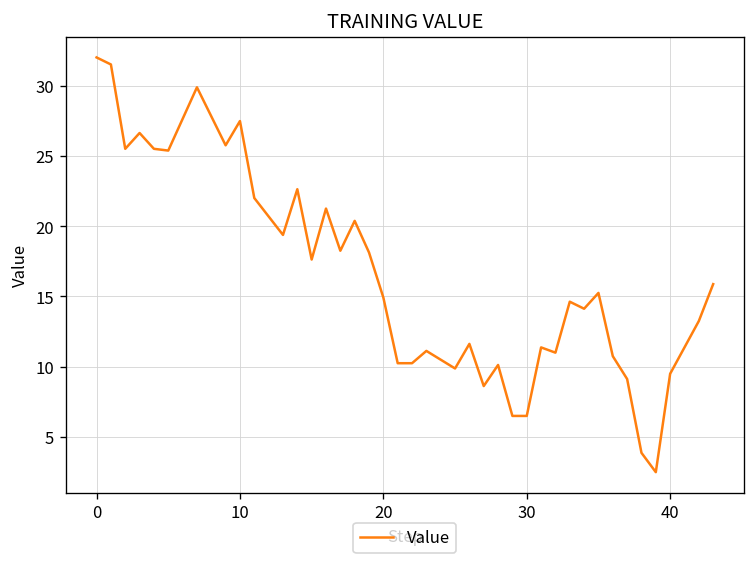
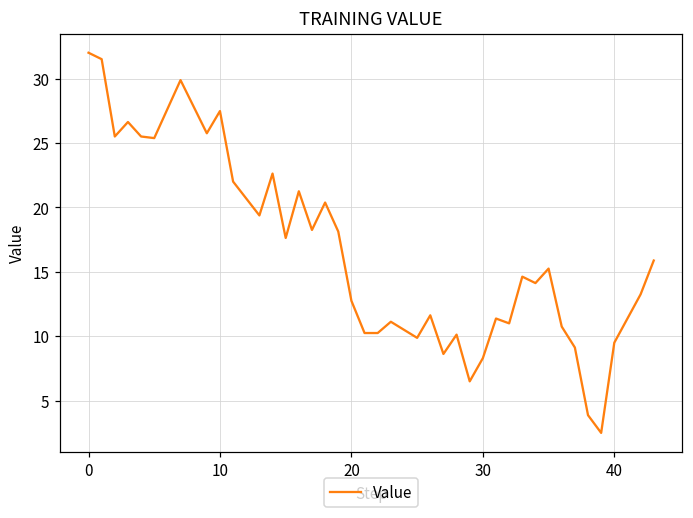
  {
    "0": 32.0,
    "10": 27.5,
-   "20": 14.9,
-   "30": 6.5,
+   "20": 12.8,
+   "30": 8.3,
    "40": 9.5
  }
